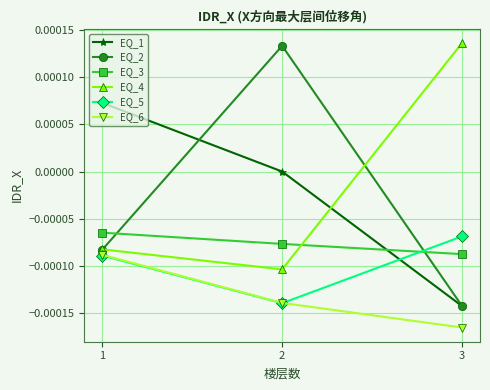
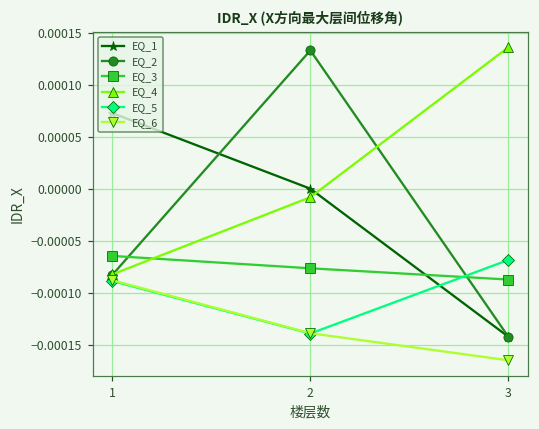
  {
    "EQ_1": {
      "2": 0.00000
    },
    "EQ_2": {
      "2": 0.00013
    },
    "EQ_3": {
      "1": -0.00006,
      "2": -0.00008,
      "3": -0.00009
    },
    "EQ_4": {
-     "2": -0.00010,
+     "2": -0.00001,
      "3": 0.00014
    },
    "EQ_5": {
      "3": -0.00007
    },
    "EQ_6": {
      "3": -0.00017
    }
  }
